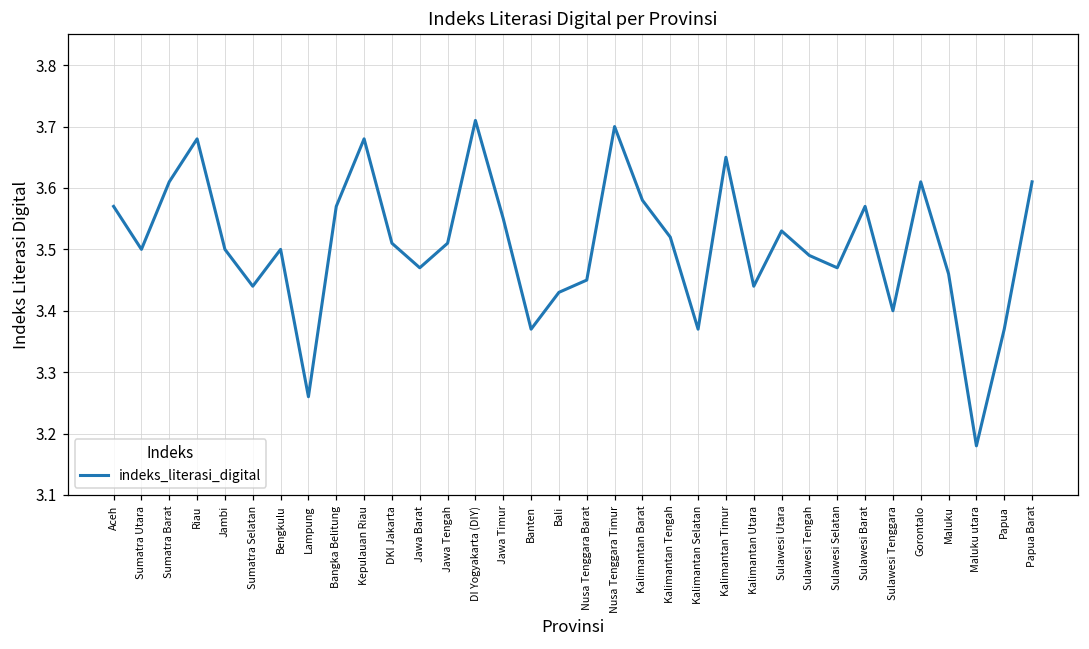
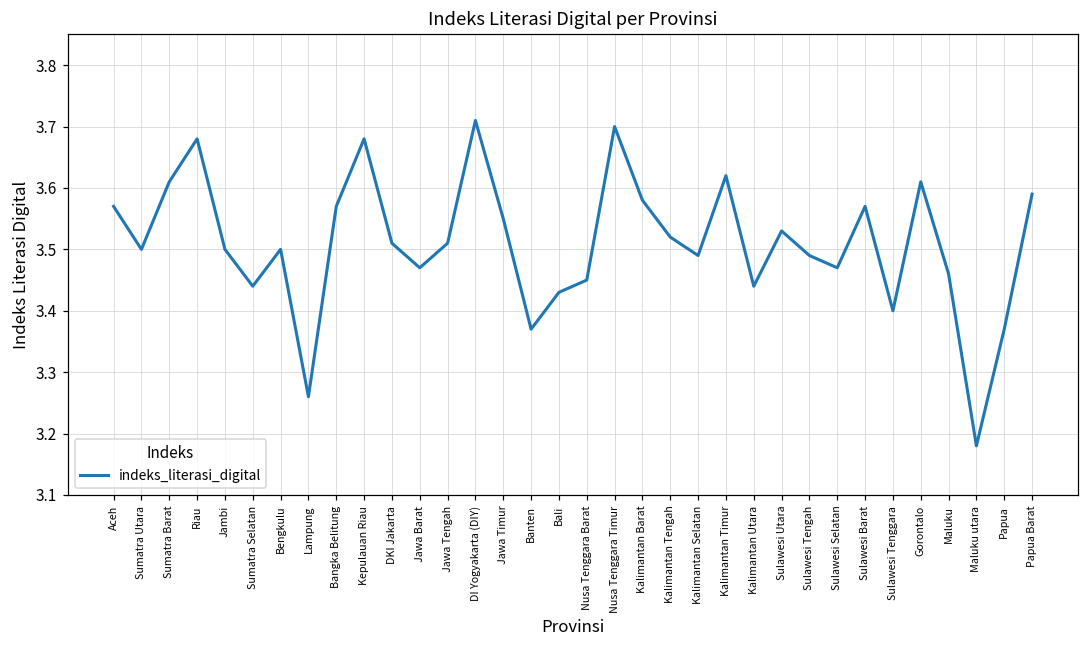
  {
    "Aceh": 3.57,
    "Sumatra Utara": 3.50,
    "Sumatra Barat": 3.61,
    "Riau": 3.68,
    "Jambi": 3.50,
    "Sumatra Selatan": 3.44,
    "Bengkulu": 3.50,
    "Lampung": 3.26,
    "Bangka Belitung": 3.57,
    "Kepulauan Riau": 3.68,
    "DKI Jakarta": 3.51,
    "Jawa Barat": 3.47,
    "Jawa Tengah": 3.51,
    "DI Yogyakarta (DIY)": 3.71,
    "Jawa Timur": 3.55,
    "Banten": 3.37,
    "Bali": 3.43,
    "Nusa Tenggara Barat": 3.45,
    "Nusa Tenggara Timur": 3.70,
    "Kalimantan Barat": 3.58,
    "Kalimantan Tengah": 3.52,
-   "Kalimantan Selatan": 3.37,
-   "Kalimantan Timur": 3.65,
+   "Kalimantan Selatan": 3.49,
+   "Kalimantan Timur": 3.62,
    "Kalimantan Utara": 3.44,
    "Sulawesi Utara": 3.53,
    "Sulawesi Tengah": 3.49,
    "Sulawesi Selatan": 3.47,
    "Sulawesi Barat": 3.57,
    "Sulawesi Tenggara": 3.40,
    "Gorontalo": 3.61,
    "Maluku": 3.46,
    "Maluku utara": 3.18,
    "Papua": 3.37,
-   "Papua Barat": 3.61
+   "Papua Barat": 3.59
  }
